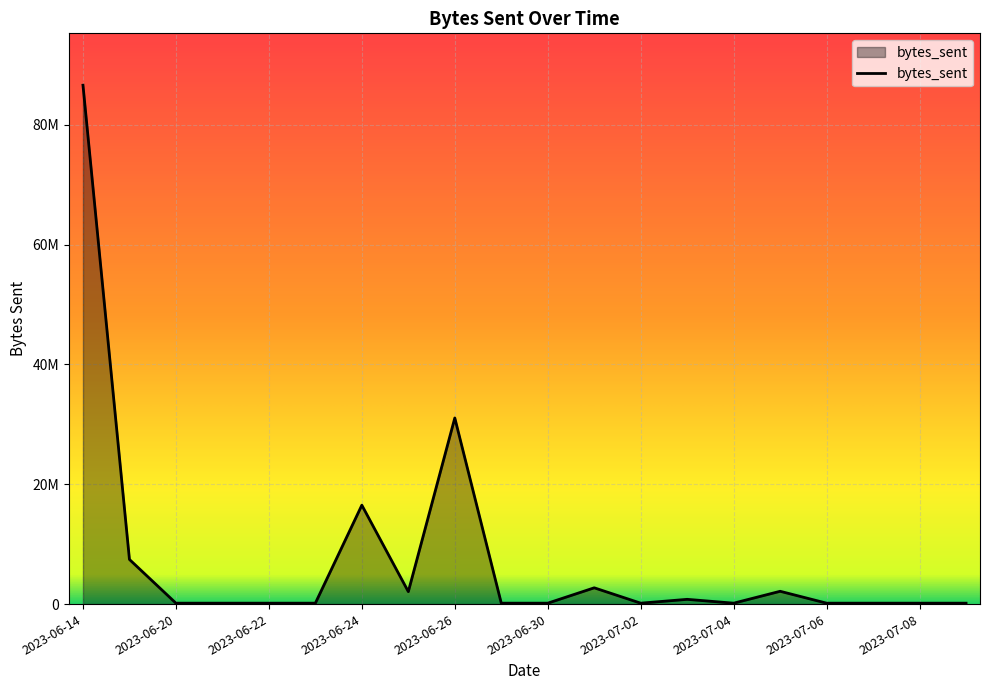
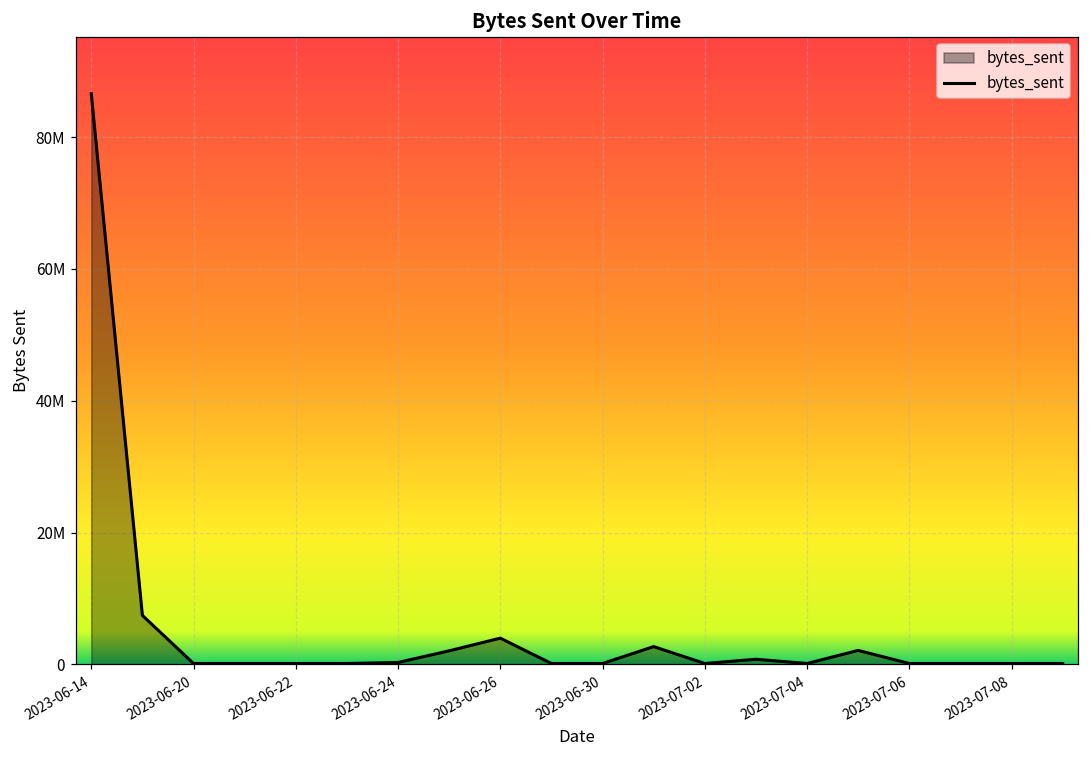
  {
    "2023-06-14": 87000000,
    "2023-06-20": 0,
    "2023-06-22": 0,
-   "2023-06-24": 17000000,
-   "2023-06-26": 31000000,
+   "2023-06-24": 0,
+   "2023-06-26": 4000000,
    "2023-06-30": 0,
    "2023-07-02": 0,
    "2023-07-04": 0,
    "2023-07-06": 0,
    "2023-07-08": 0
  }
